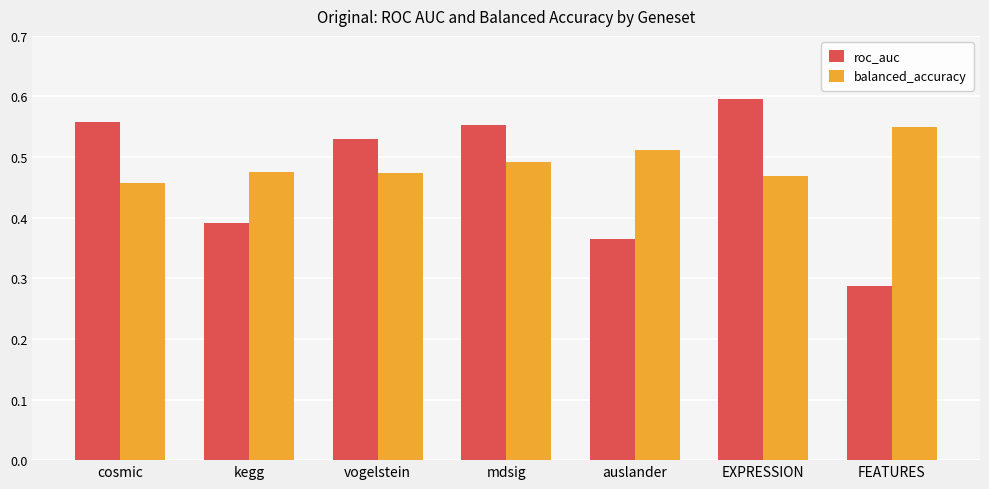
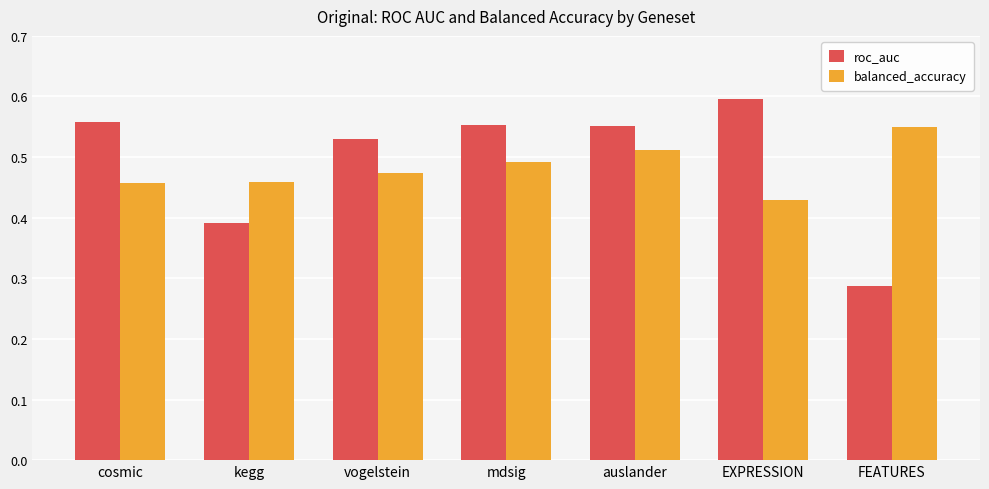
  {
    "roc_auc": {
      "cosmic": 0.56,
      "kegg": 0.39,
      "vogelstein": 0.53,
      "mdsig": 0.55,
-     "auslander": 0.36,
+     "auslander": 0.55,
      "EXPRESSION": 0.60,
      "FEATURES": 0.29
    },
    "balanced_accuracy": {
      "cosmic": 0.46,
-     "kegg": 0.48,
+     "kegg": 0.46,
      "vogelstein": 0.47,
      "mdsig": 0.49,
      "auslander": 0.51,
-     "EXPRESSION": 0.47,
+     "EXPRESSION": 0.43,
      "FEATURES": 0.55
    }
  }
